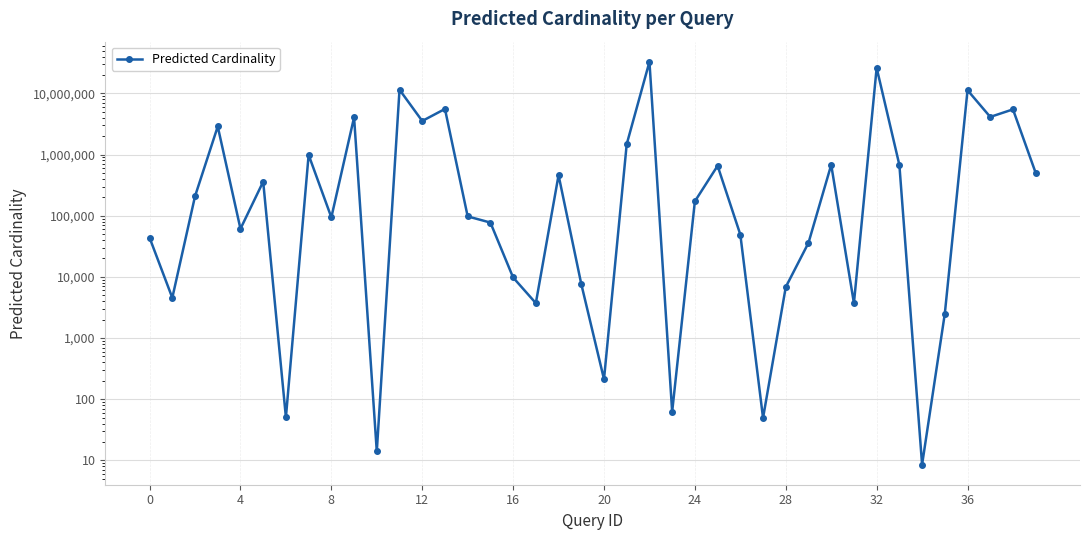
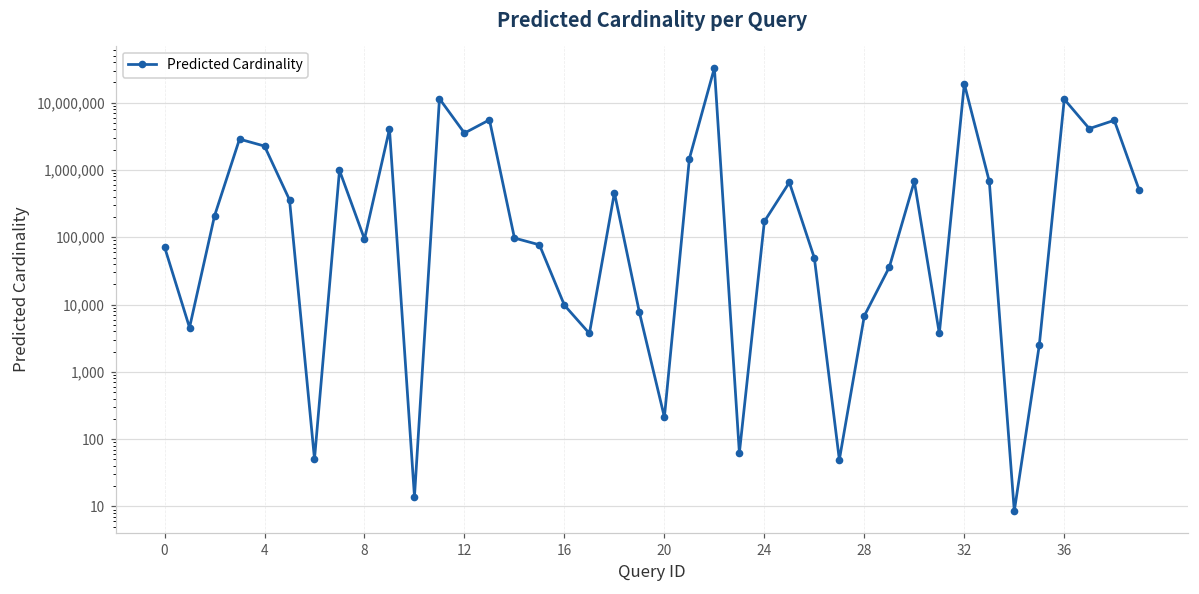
  {
-   "0": "40,000",
-   "4": "60,000",
+   "0": "70,000",
+   "4": "2,300,000",
    "8": "90,000",
    "12": "4,000,000",
    "16": "10,000",
    "20": "210",
    "24": "170,000",
    "28": "7,000",
-   "32": "26,000,000",
+   "32": "19,000,000",
    "36": "11,000,000"
  }
